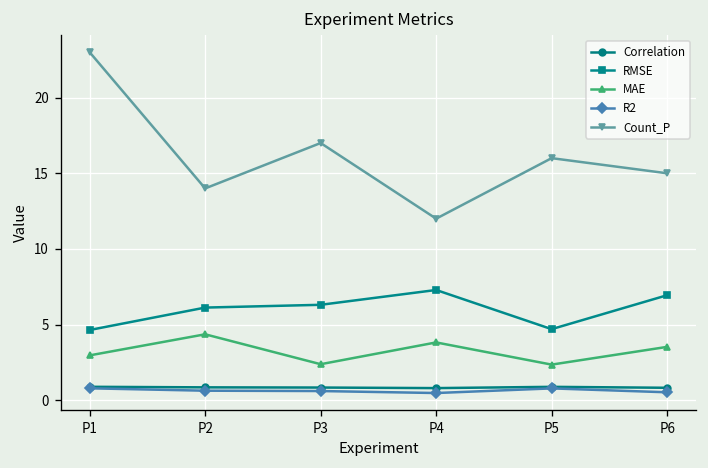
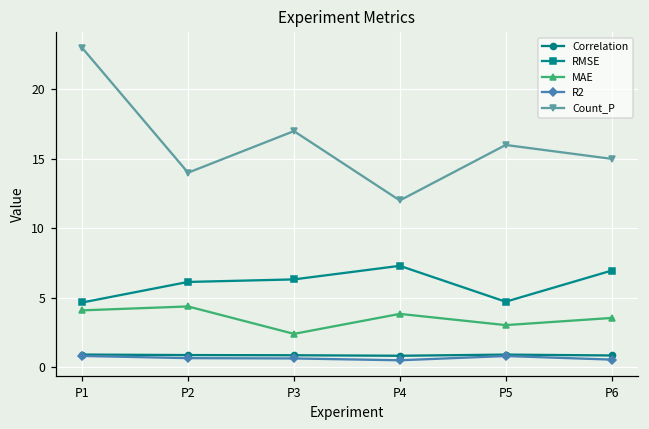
  {
    "MAE": {
-     "P1": 3.0,
+     "P1": 4.1,
      "P2": 4.4,
      "P3": 2.4,
      "P4": 3.8,
-     "P5": 2.4,
+     "P5": 3.0,
      "P6": 3.5
    }
  }
